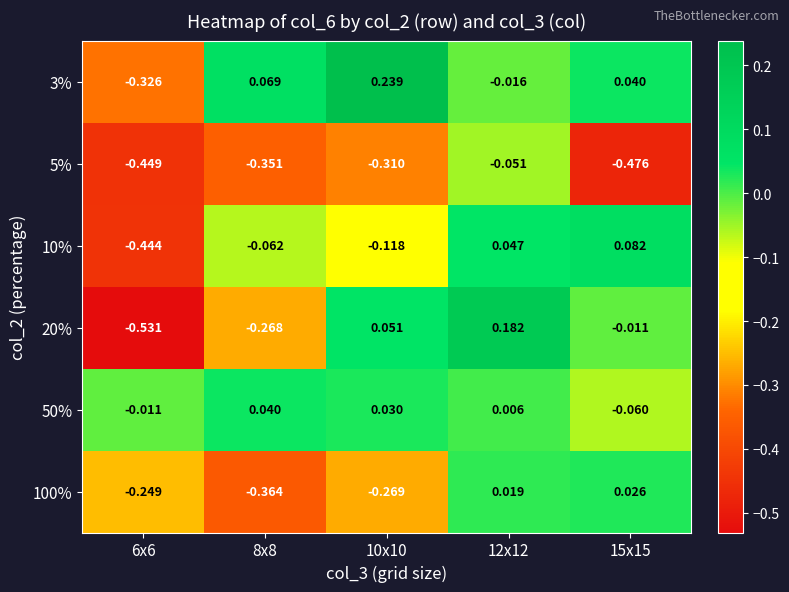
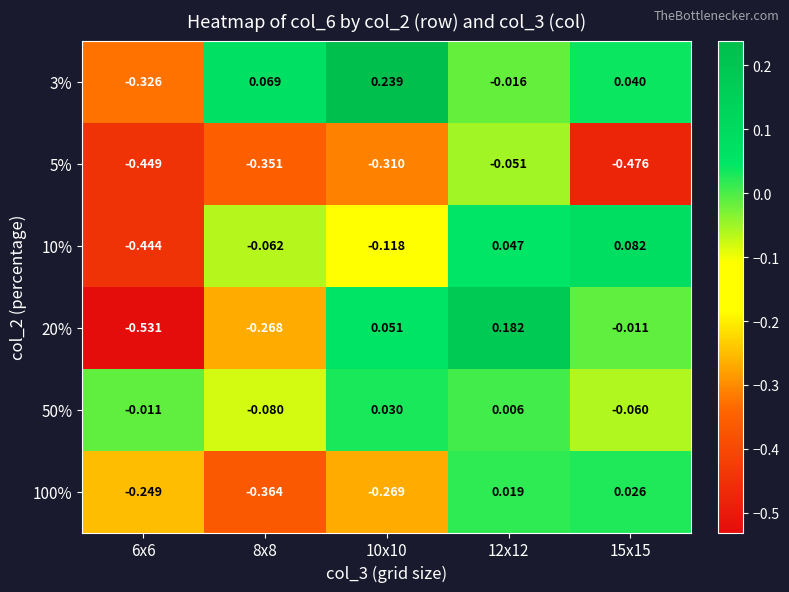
  {
    "3%": {
      "6x6": -0.326,
      "8x8": 0.069,
      "10x10": 0.239,
      "12x12": -0.016,
      "15x15": 0.040
    },
    "5%": {
      "6x6": -0.449,
      "8x8": -0.351,
      "10x10": -0.310,
      "12x12": -0.051,
      "15x15": -0.476
    },
    "10%": {
      "6x6": -0.444,
      "8x8": -0.062,
      "10x10": -0.118,
      "12x12": 0.047,
      "15x15": 0.082
    },
    "20%": {
      "6x6": -0.531,
      "8x8": -0.268,
      "10x10": 0.051,
      "12x12": 0.182,
      "15x15": -0.011
    },
    "50%": {
      "6x6": -0.011,
-     "8x8": 0.040,
+     "8x8": -0.080,
      "10x10": 0.030,
      "12x12": 0.006,
      "15x15": -0.060
    },
    "100%": {
      "6x6": -0.249,
      "8x8": -0.364,
      "10x10": -0.269,
      "12x12": 0.019,
      "15x15": 0.026
    }
  }
